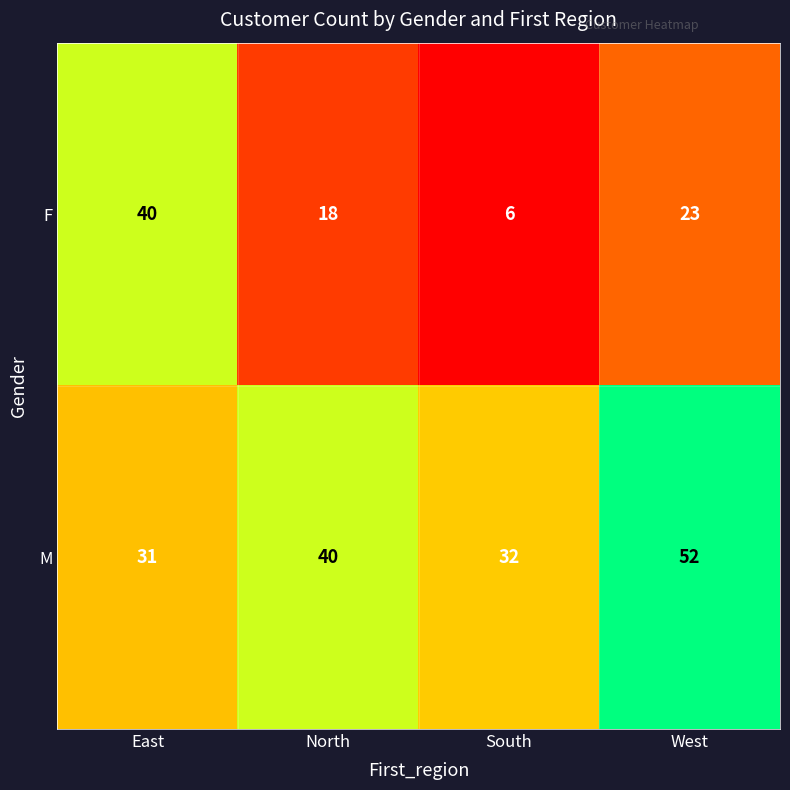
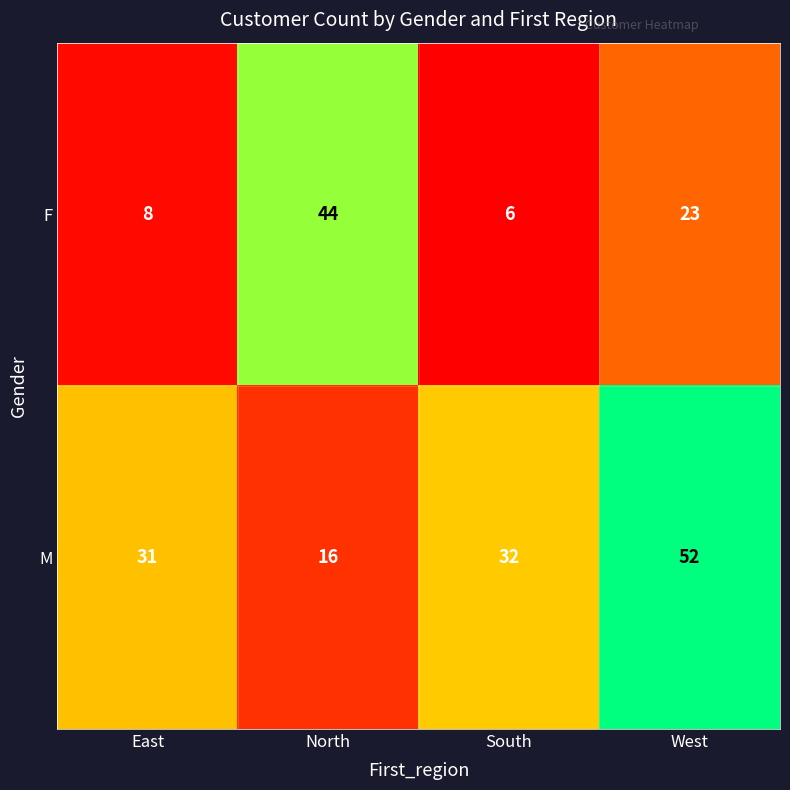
  {
    "F": {
-     "East": 40,
-     "North": 18,
+     "East": 8,
+     "North": 44,
      "South": 6,
      "West": 23
    },
    "M": {
      "East": 31,
-     "North": 40,
+     "North": 16,
      "South": 32,
      "West": 52
    }
  }
